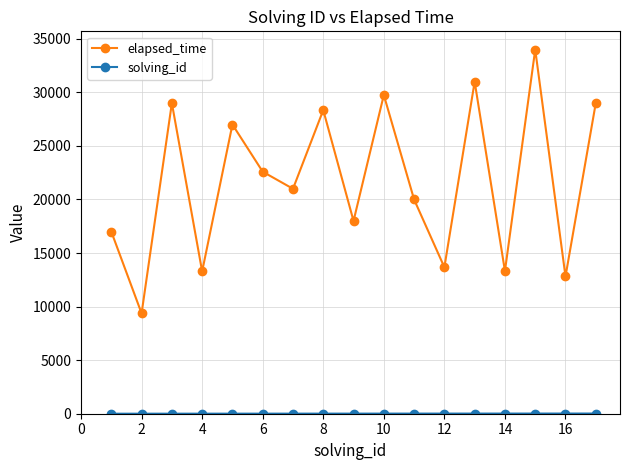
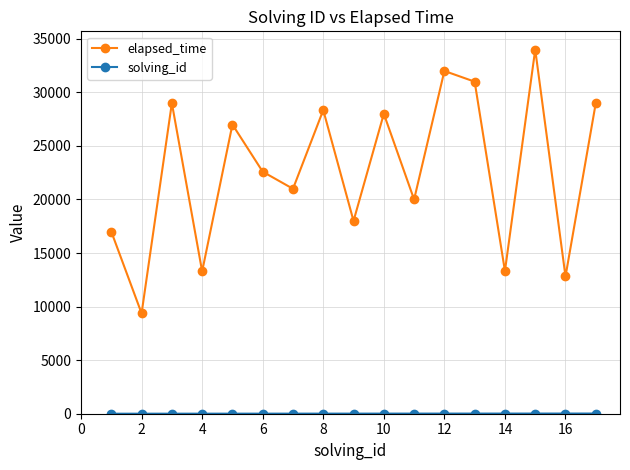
  {
    "elapsed_time": {
      "2": 9400,
      "4": 13300,
      "6": 22600,
      "8": 28300,
-     "10": 29800,
-     "12": 13700,
+     "10": 28000,
+     "12": 32000,
      "14": 13300,
      "16": 12800
    },
    "solving_id": {
      "2": 0,
      "4": 0,
      "6": 0,
      "8": 0,
      "10": 0,
      "12": 0,
      "14": 0,
      "16": 0
    }
  }
